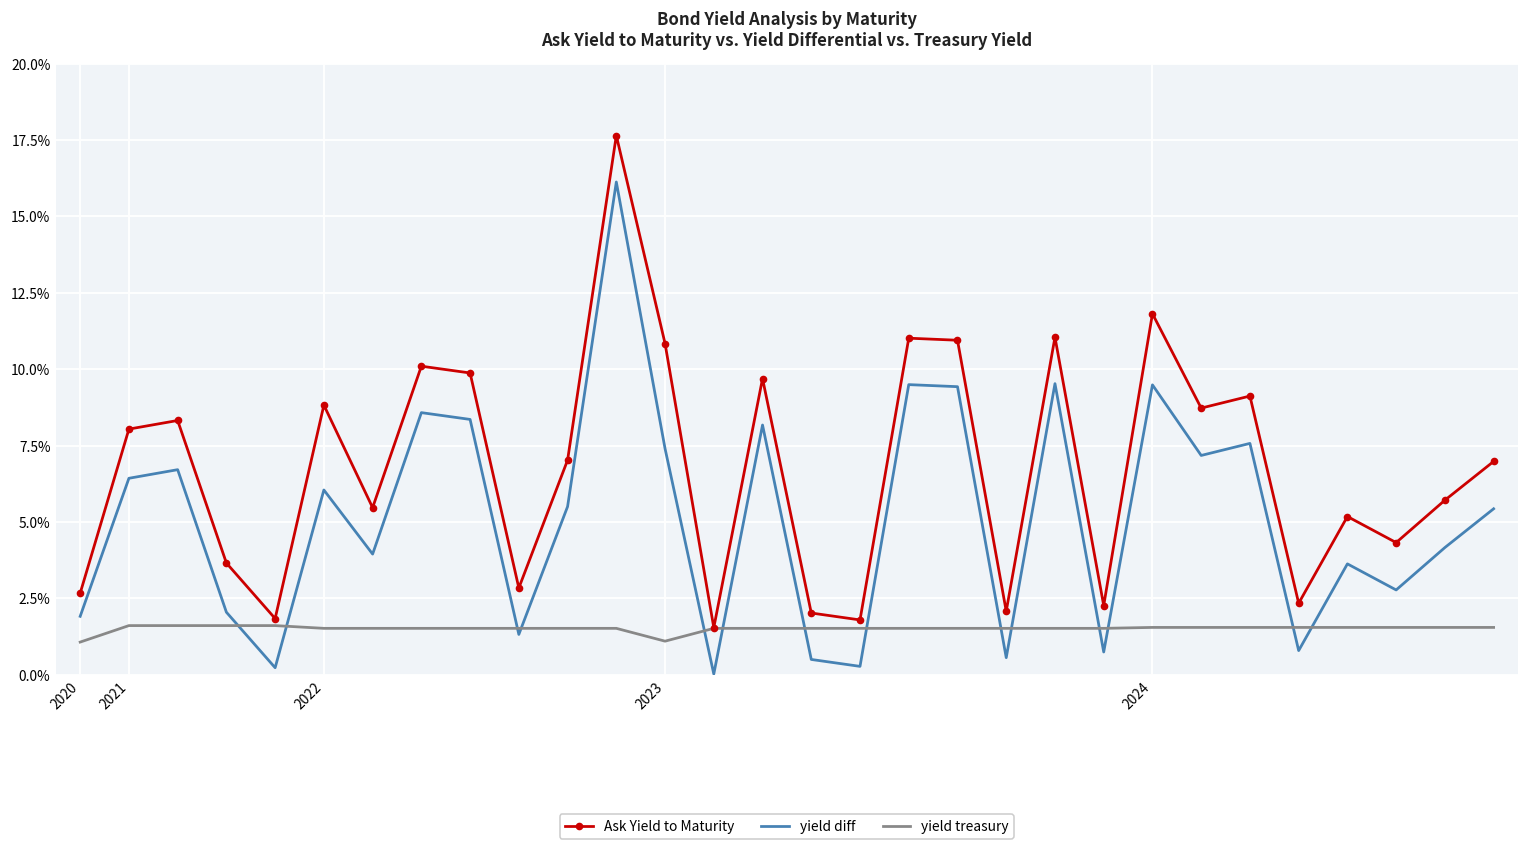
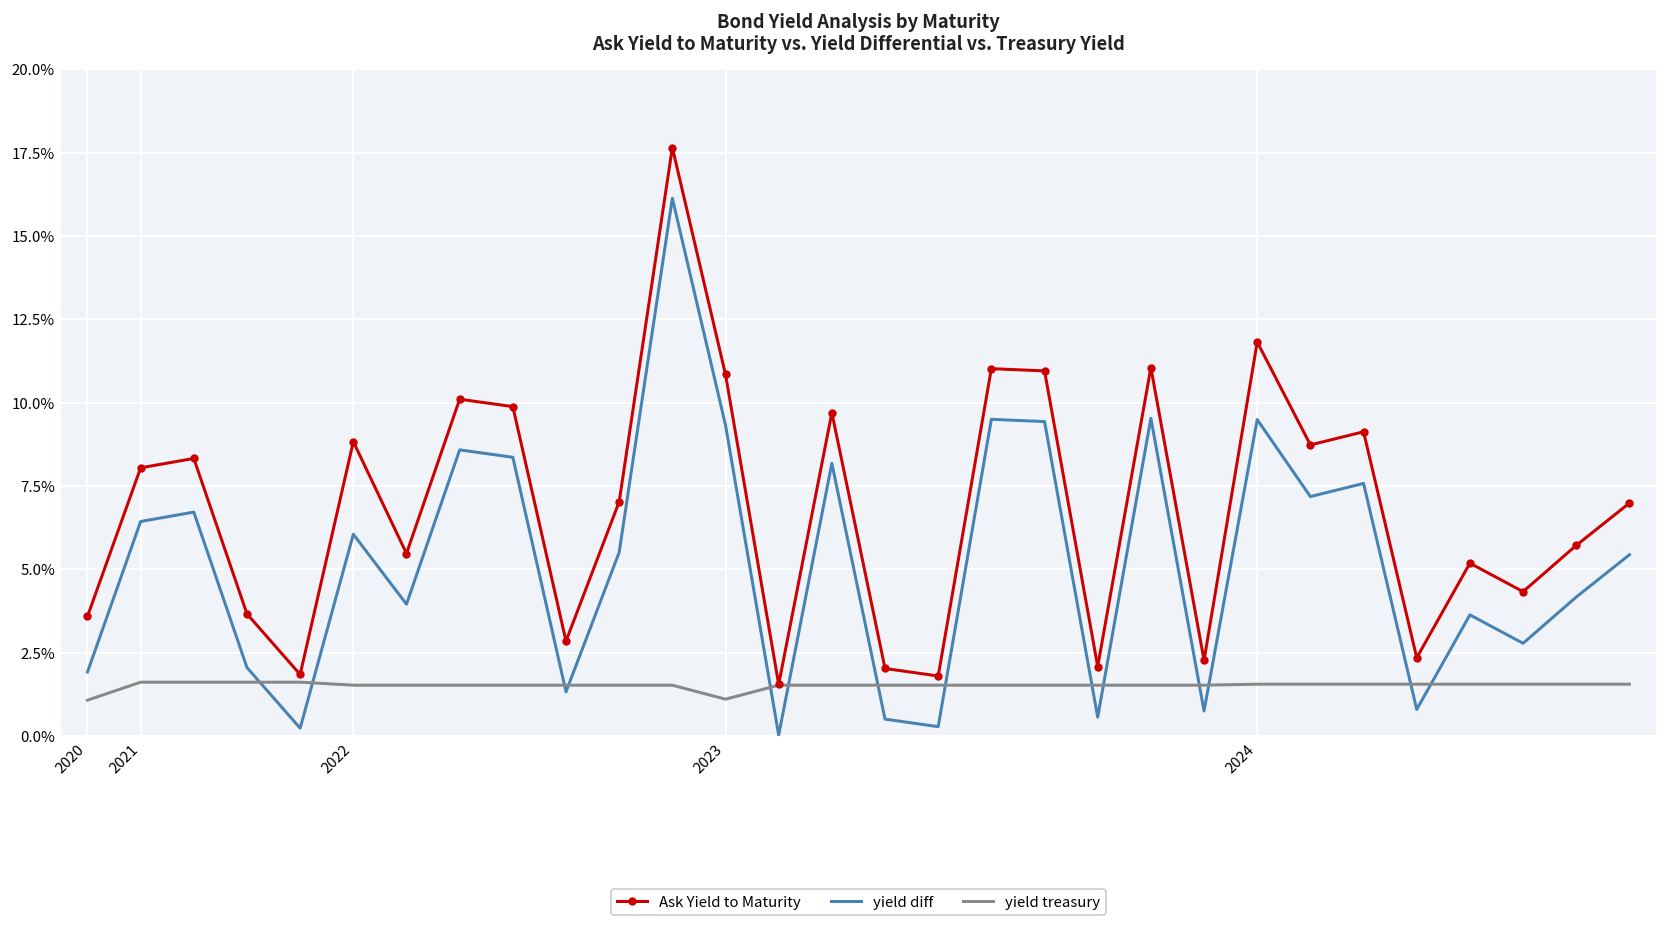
  {
    "Ask Yield to Maturity": {
-     "2020": "2.7%",
+     "2020": "3.6%",
      "2021": "8.0%",
      "2022": "8.8%",
      "2023": "10.8%",
      "2024": "11.8%"
    },
    "yield diff": {
      "2020": "1.9%",
      "2021": "6.4%",
      "2022": "6.0%",
-     "2023": "7.4%",
+     "2023": "9.3%",
      "2024": "9.5%"
    },
    "yield treasury": {
      "2020": "1.1%",
      "2021": "1.6%",
      "2022": "1.5%",
      "2023": "1.1%",
      "2024": "1.6%"
    }
  }
